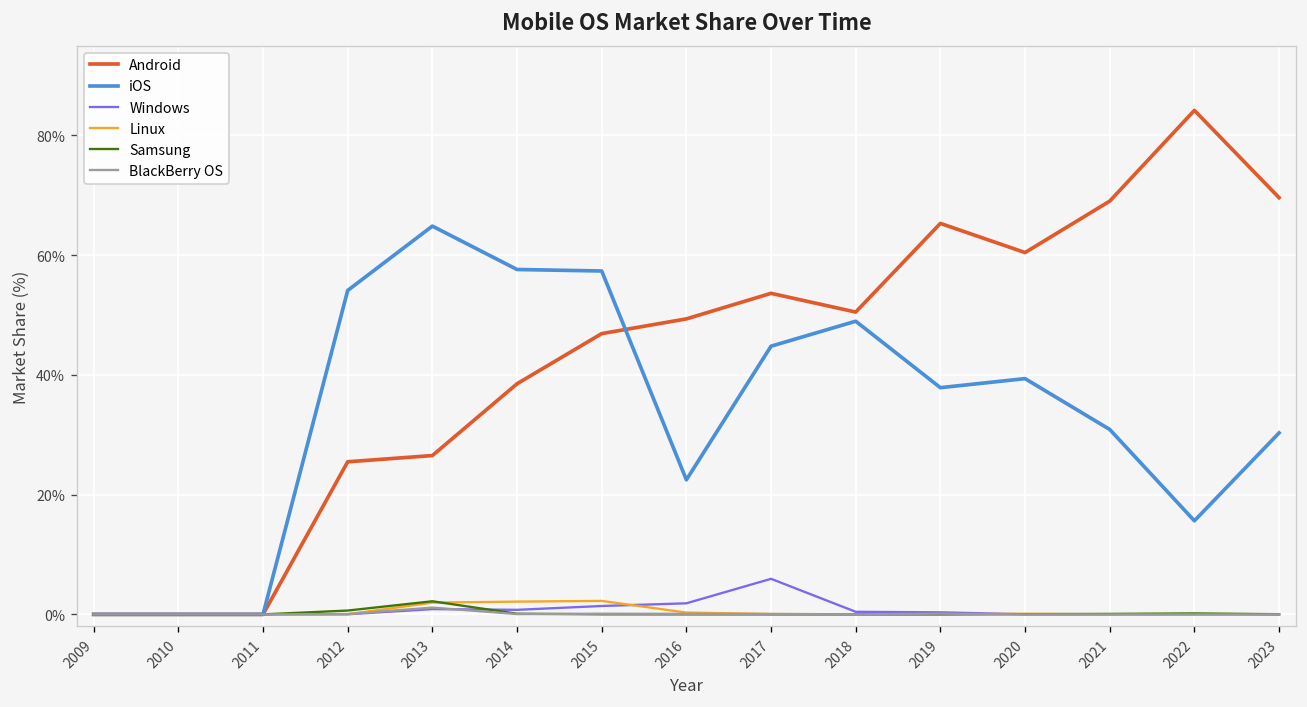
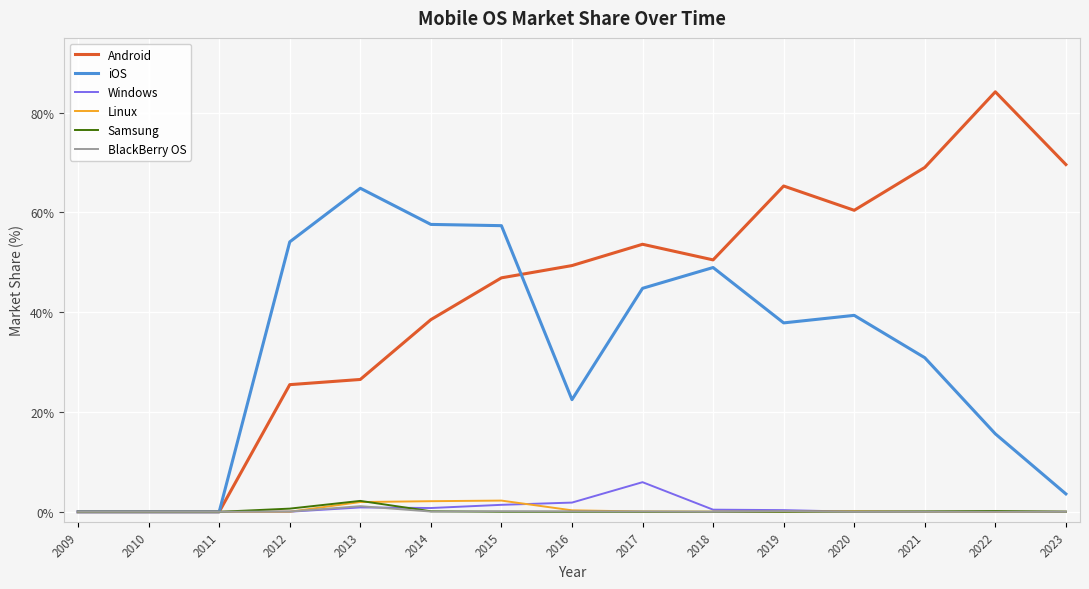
  {
    "Android": {
      "2012": "25%",
      "2013": "27%",
      "2014": "39%",
      "2015": "47%",
      "2016": "49%",
      "2017": "54%",
      "2018": "51%",
      "2019": "65%",
      "2020": "60%",
      "2021": "69%",
      "2022": "84%",
      "2023": "70%"
    },
    "iOS": {
      "2012": "54%",
      "2013": "65%",
      "2014": "58%",
      "2015": "57%",
      "2016": "22%",
      "2017": "45%",
      "2018": "49%",
      "2019": "38%",
      "2020": "39%",
      "2021": "31%",
      "2022": "16%",
-     "2023": "30%"
+     "2023": "4%"
    },
    "Windows": {
      "2014": "1%",
      "2015": "1%",
      "2016": "2%",
      "2017": "6%"
    },
    "Linux": {
      "2014": "2%",
      "2015": "2%"
    },
    "Samsung": {
      "2012": "1%"
    }
  }
